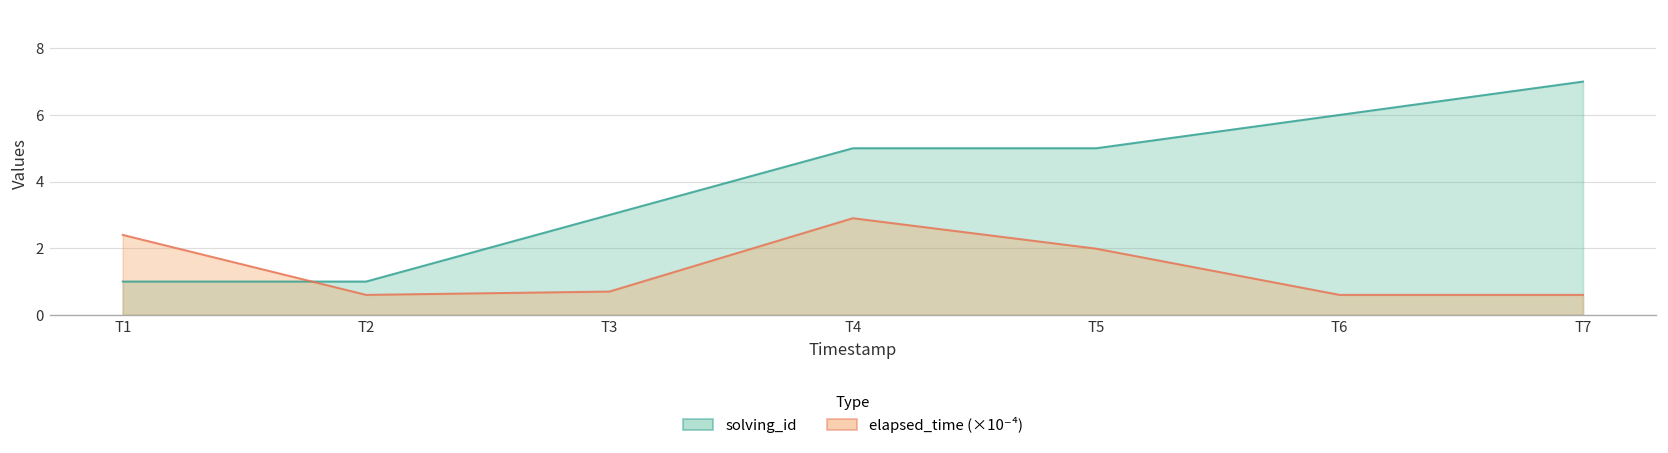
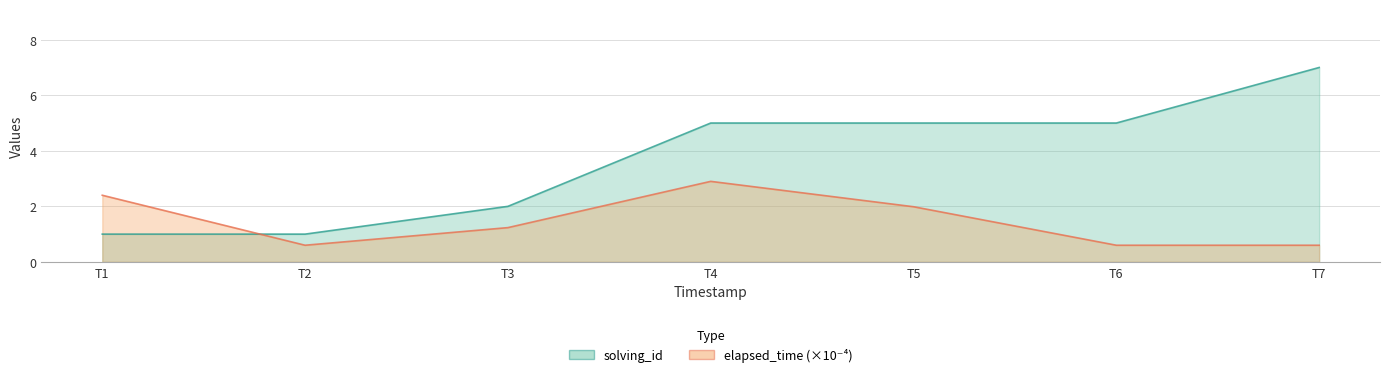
  {
    "solving_id": {
      "T1": 1,
      "T2": 1,
-     "T3": 3,
+     "T3": 2,
      "T4": 5,
      "T5": 5,
-     "T6": 6,
+     "T6": 5,
      "T7": 7
    },
    "elapsed_time (×10⁻⁴)": {
      "T1": 2.4,
      "T2": 0.6,
-     "T3": 0.7,
+     "T3": 1.2,
      "T4": 2.9,
      "T5": 2.0,
      "T6": 0.6,
      "T7": 0.6
    }
  }
